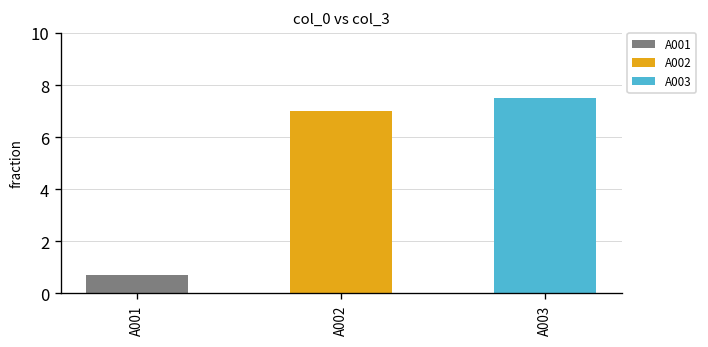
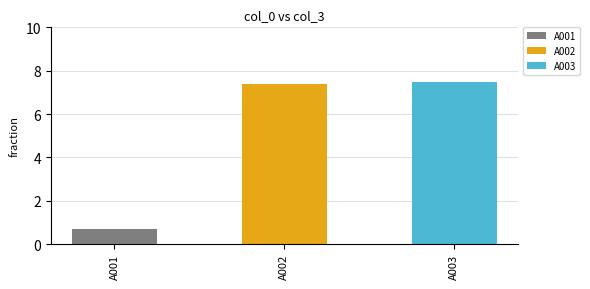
  {
    "A001": 0.7,
-   "A002": 7.0,
+   "A002": 7.4,
    "A003": 7.5
  }
